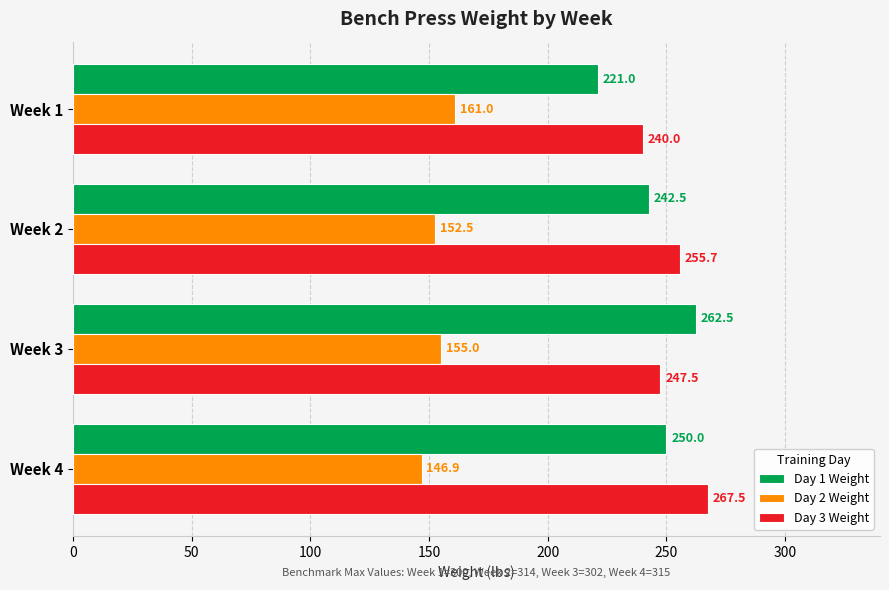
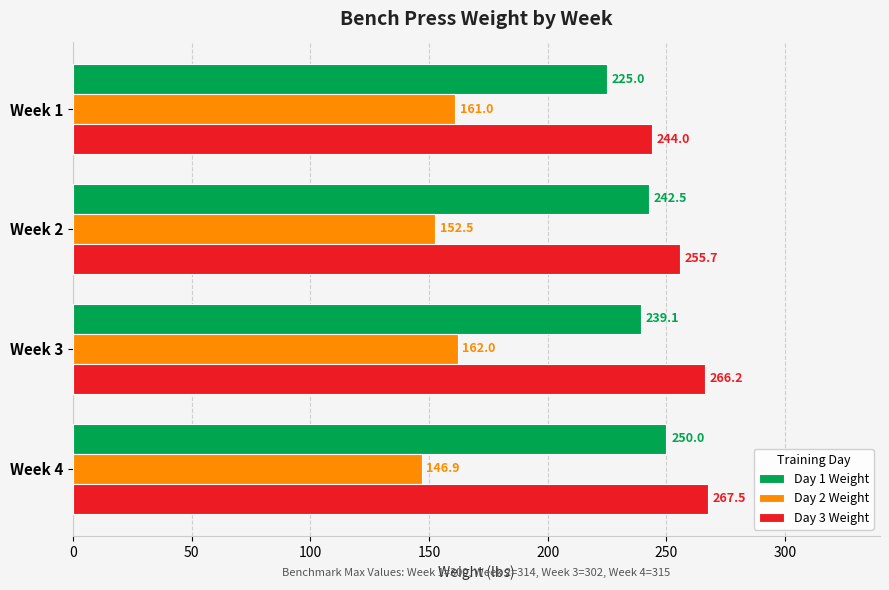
  {
    "Day 1 Weight": {
-     "Week 1": 221.0,
+     "Week 1": 225.0,
      "Week 2": 242.5,
-     "Week 3": 262.5,
+     "Week 3": 239.1,
      "Week 4": 250.0
    },
    "Day 2 Weight": {
      "Week 1": 161.0,
      "Week 2": 152.5,
-     "Week 3": 155.0,
+     "Week 3": 162.0,
      "Week 4": 146.9
    },
    "Day 3 Weight": {
-     "Week 1": 240.0,
+     "Week 1": 244.0,
      "Week 2": 255.7,
-     "Week 3": 247.5,
+     "Week 3": 266.2,
      "Week 4": 267.5
    }
  }
